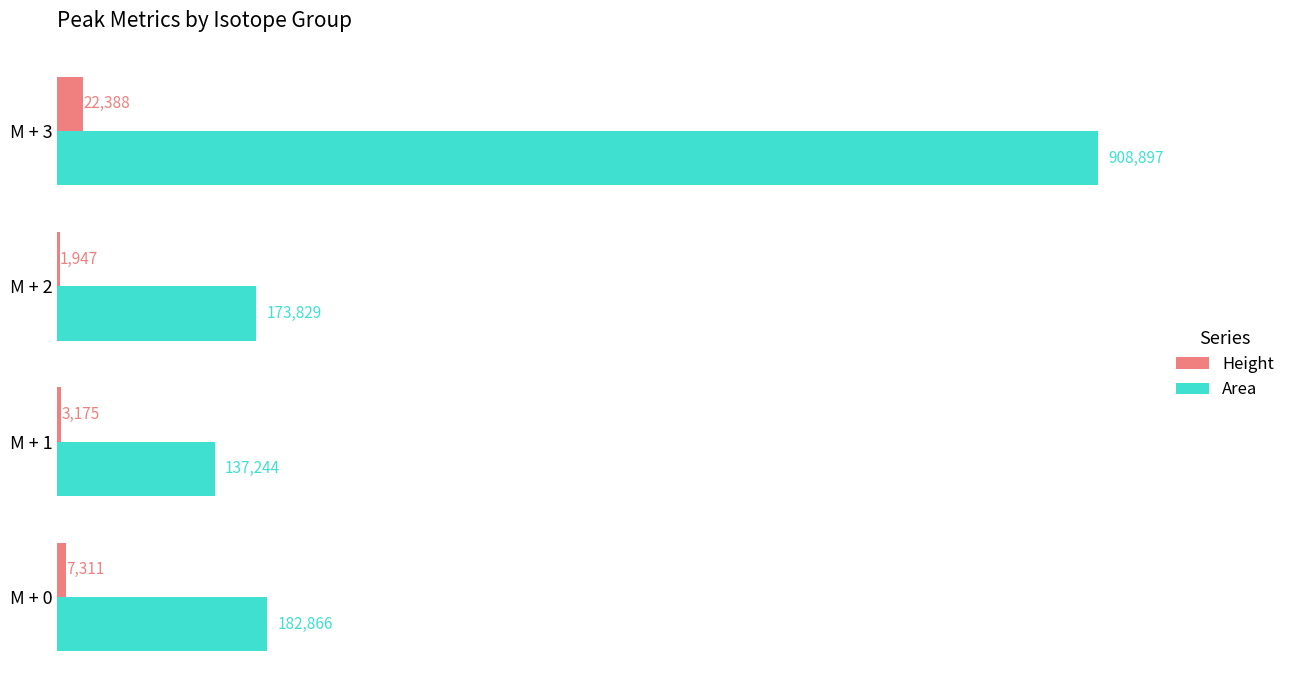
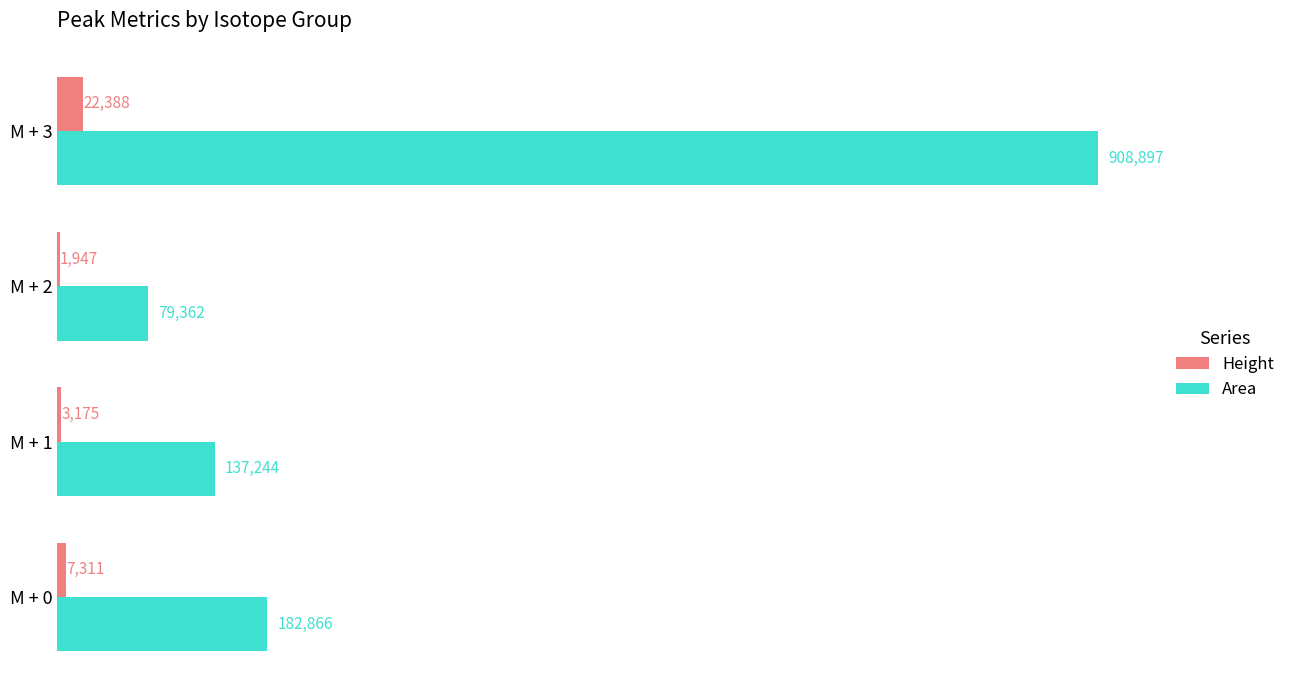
  {
    "Height": {
      "M + 3": "22,388",
      "M + 2": "1,947",
      "M + 1": "3,175",
      "M + 0": "7,311"
    },
    "Area": {
      "M + 3": "908,897",
-     "M + 2": "173,829",
+     "M + 2": "79,362",
      "M + 1": "137,244",
      "M + 0": "182,866"
    }
  }
